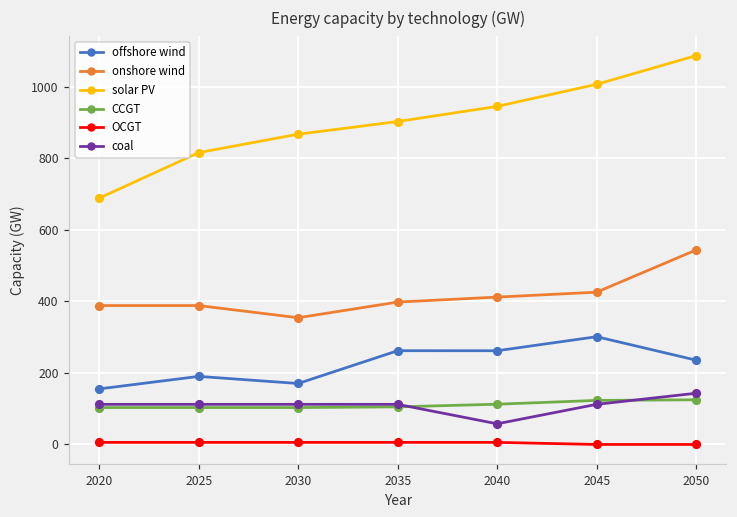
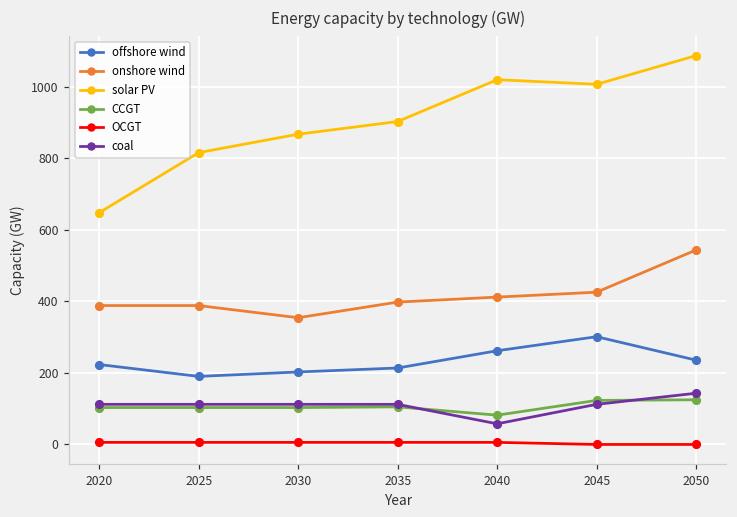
  {
    "offshore wind": {
-     "2020": 160,
+     "2020": 220,
      "2025": 190,
-     "2030": 170,
-     "2035": 260,
+     "2030": 200,
+     "2035": 210,
      "2040": 260,
      "2045": 300,
      "2050": 240
    },
    "onshore wind": {
      "2020": 390,
      "2025": 390,
      "2030": 350,
      "2035": 400,
      "2040": 410,
      "2045": 430,
      "2050": 540
    },
    "solar PV": {
-     "2020": 690,
+     "2020": 650,
      "2025": 820,
      "2030": 870,
      "2035": 900,
-     "2040": 950,
+     "2040": 1020,
      "2045": 1010,
      "2050": 1090
    },
    "CCGT": {
      "2020": 100,
      "2025": 100,
      "2030": 100,
-     "2040": 110,
+     "2040": 80,
      "2045": 120,
      "2050": 120
    },
    "OCGT": {
      "2020": 10,
      "2025": 10,
      "2030": 10,
      "2035": 10,
      "2040": 10,
      "2045": 0,
      "2050": 0
    },
    "coal": {
      "2020": 110,
      "2025": 110,
      "2030": 110,
      "2040": 60,
      "2045": 110,
      "2050": 140
    }
  }
